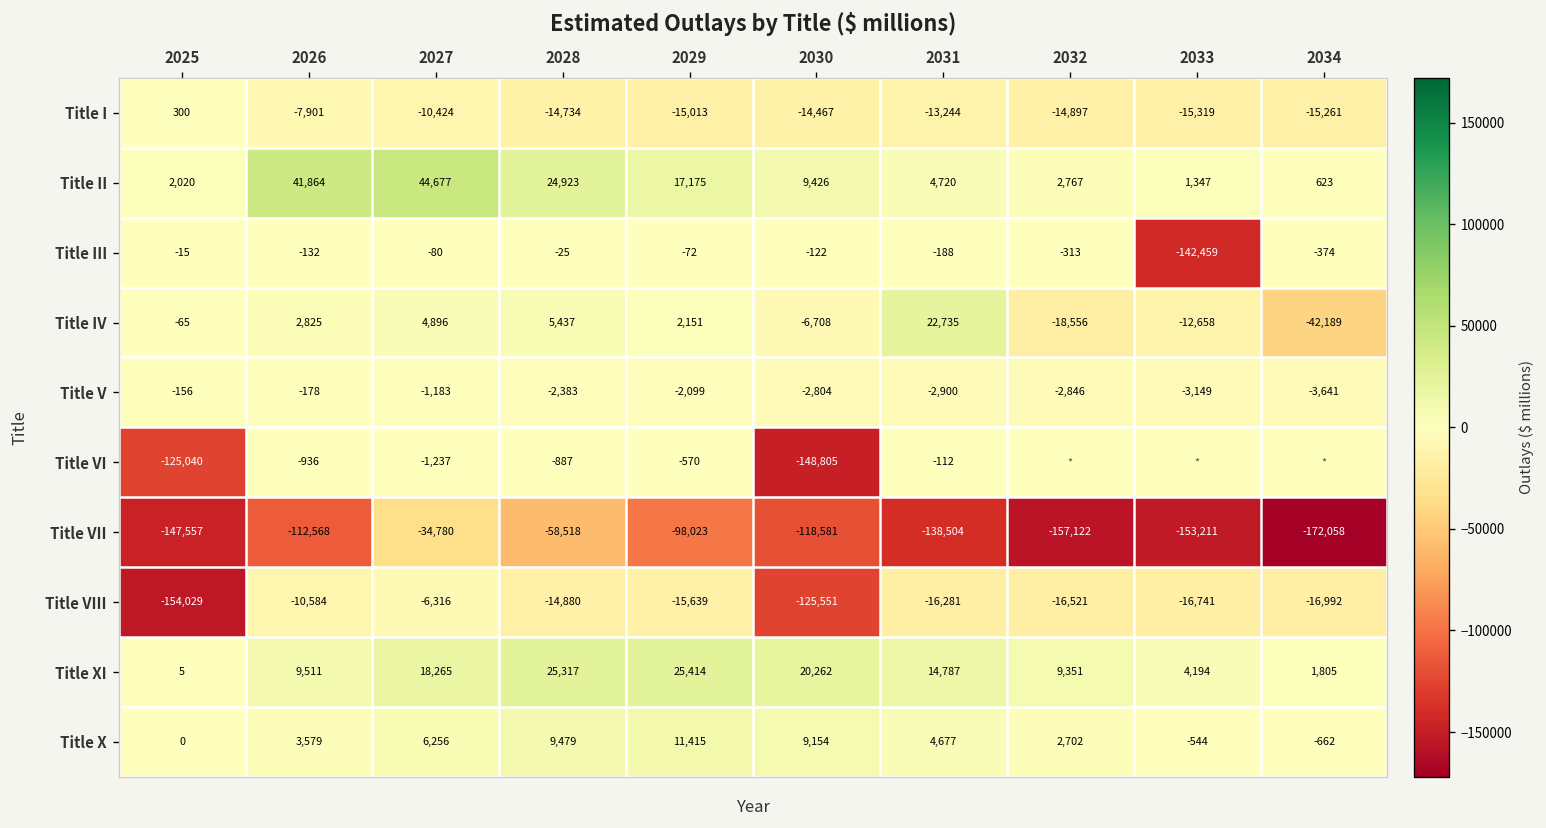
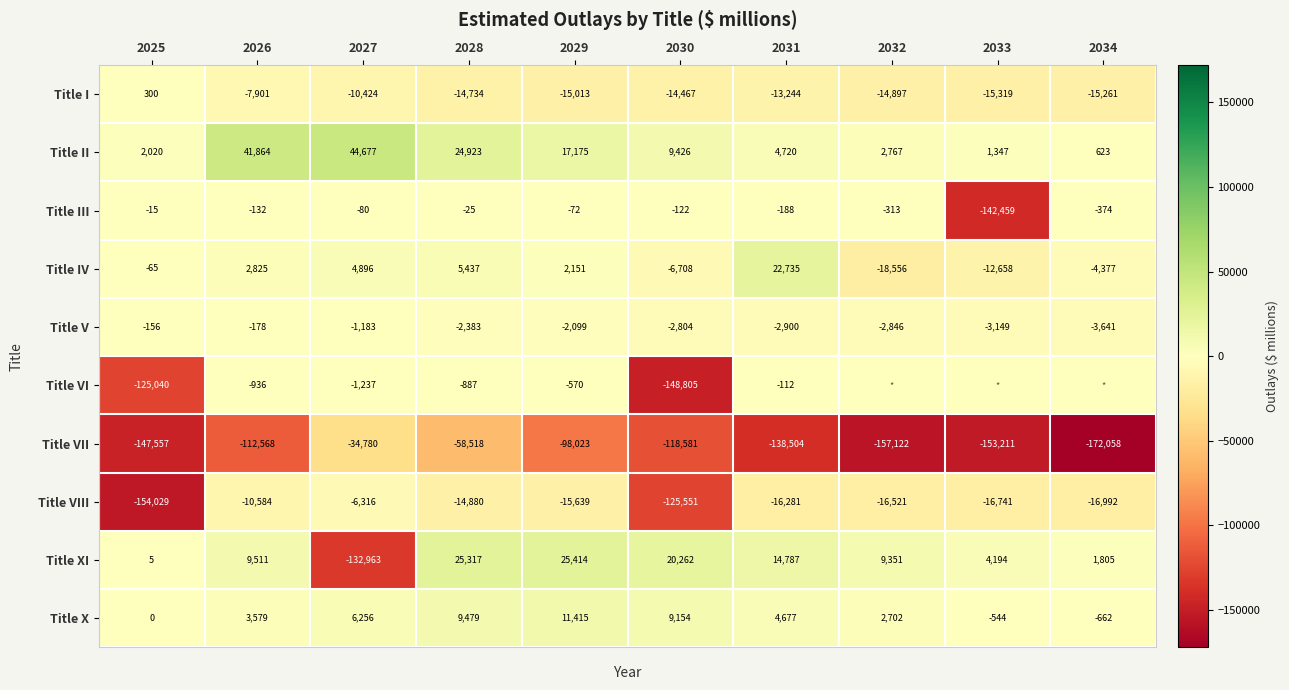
  {
    "Title I": {
      "2025": "300",
      "2026": "-7,901",
      "2027": "-10,424",
      "2028": "-14,734",
      "2029": "-15,013",
      "2030": "-14,467",
      "2031": "-13,244",
      "2032": "-14,897",
      "2033": "-15,319",
      "2034": "-15,261"
    },
    "Title II": {
      "2025": "2,020",
      "2026": "41,864",
      "2027": "44,677",
      "2028": "24,923",
      "2029": "17,175",
      "2030": "9,426",
      "2031": "4,720",
      "2032": "2,767",
      "2033": "1,347",
      "2034": "623"
    },
    "Title III": {
      "2025": "-15",
      "2026": "-132",
      "2027": "-80",
      "2028": "-25",
      "2029": "-72",
      "2030": "-122",
      "2031": "-188",
      "2032": "-313",
      "2033": "-142,459",
      "2034": "-374"
    },
    "Title IV": {
      "2025": "-65",
      "2026": "2,825",
      "2027": "4,896",
      "2028": "5,437",
      "2029": "2,151",
      "2030": "-6,708",
      "2031": "22,735",
      "2032": "-18,556",
      "2033": "-12,658",
-     "2034": "-42,189"
+     "2034": "-4,377"
    },
    "Title V": {
      "2025": "-156",
      "2026": "-178",
      "2027": "-1,183",
      "2028": "-2,383",
      "2029": "-2,099",
      "2030": "-2,804",
      "2031": "-2,900",
      "2032": "-2,846",
      "2033": "-3,149",
      "2034": "-3,641"
    },
    "Title VI": {
      "2025": "-125,040",
      "2026": "-936",
      "2027": "-1,237",
      "2028": "-887",
      "2029": "-570",
      "2030": "-148,805",
      "2031": "-112"
    },
    "Title VII": {
      "2025": "-147,557",
      "2026": "-112,568",
      "2027": "-34,780",
      "2028": "-58,518",
      "2029": "-98,023",
      "2030": "-118,581",
      "2031": "-138,504",
      "2032": "-157,122",
      "2033": "-153,211",
      "2034": "-172,058"
    },
    "Title VIII": {
      "2025": "-154,029",
      "2026": "-10,584",
      "2027": "-6,316",
      "2028": "-14,880",
      "2029": "-15,639",
      "2030": "-125,551",
      "2031": "-16,281",
      "2032": "-16,521",
      "2033": "-16,741",
      "2034": "-16,992"
    },
    "Title XI": {
      "2025": "5",
      "2026": "9,511",
-     "2027": "18,265",
+     "2027": "-132,963",
      "2028": "25,317",
      "2029": "25,414",
      "2030": "20,262",
      "2031": "14,787",
      "2032": "9,351",
      "2033": "4,194",
      "2034": "1,805"
    },
    "Title X": {
      "2025": "0",
      "2026": "3,579",
      "2027": "6,256",
      "2028": "9,479",
      "2029": "11,415",
      "2030": "9,154",
      "2031": "4,677",
      "2032": "2,702",
      "2033": "-544",
      "2034": "-662"
    }
  }
